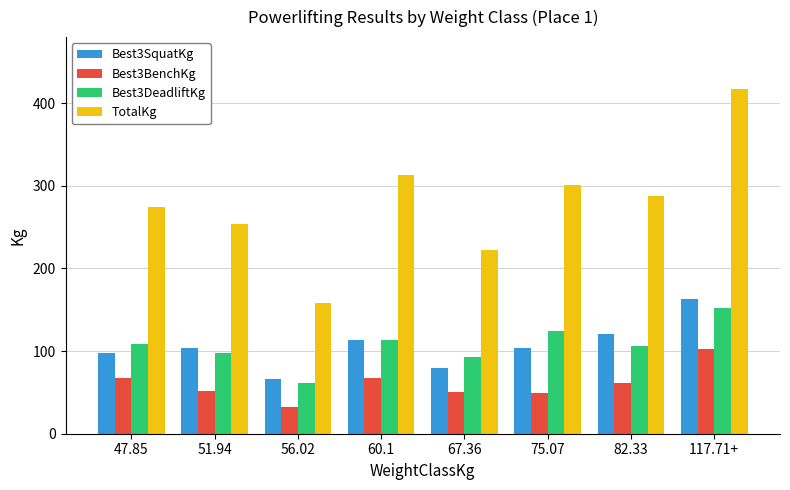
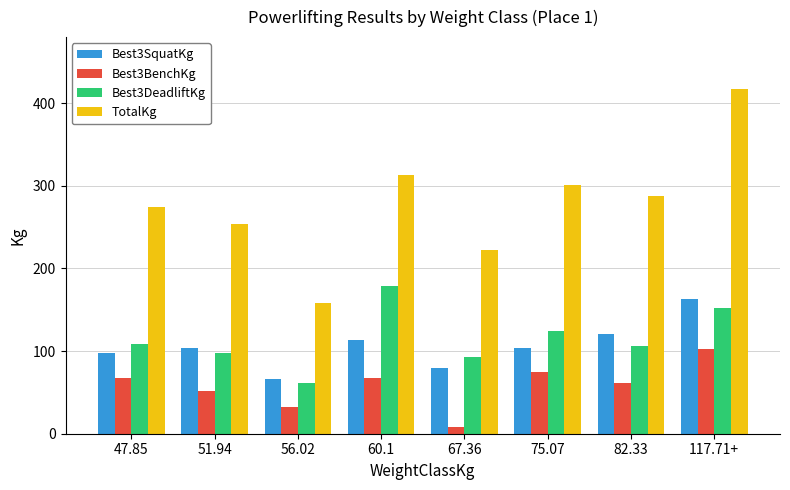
  {
    "Best3SquatKg": {
      "47.85": 100,
      "51.94": 100,
      "56.02": 70,
      "60.1": 110,
      "67.36": 80,
      "75.07": 100,
      "82.33": 120,
      "117.71+": 160
    },
    "Best3BenchKg": {
      "47.85": 70,
      "51.94": 50,
      "56.02": 30,
      "60.1": 70,
-     "67.36": 50,
-     "75.07": 50,
+     "67.36": 10,
+     "75.07": 70,
      "82.33": 60,
      "117.71+": 100
    },
    "Best3DeadliftKg": {
      "47.85": 110,
      "51.94": 100,
      "56.02": 60,
-     "60.1": 110,
+     "60.1": 180,
      "67.36": 90,
      "75.07": 120,
      "82.33": 110,
      "117.71+": 150
    },
    "TotalKg": {
      "47.85": 270,
      "51.94": 250,
      "56.02": 160,
      "60.1": 310,
      "67.36": 220,
      "75.07": 300,
      "82.33": 290,
      "117.71+": 420
    }
  }
